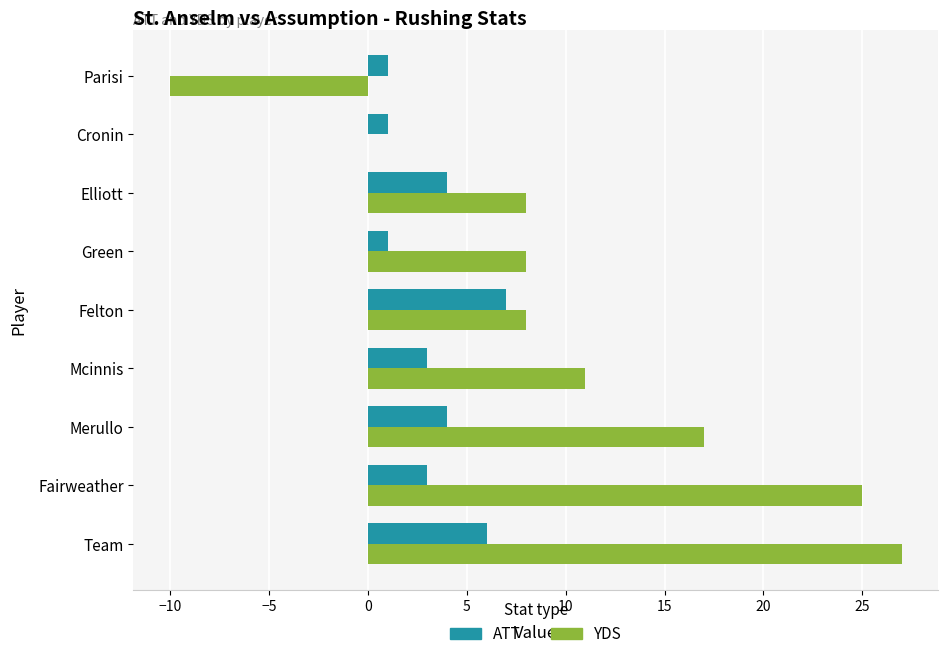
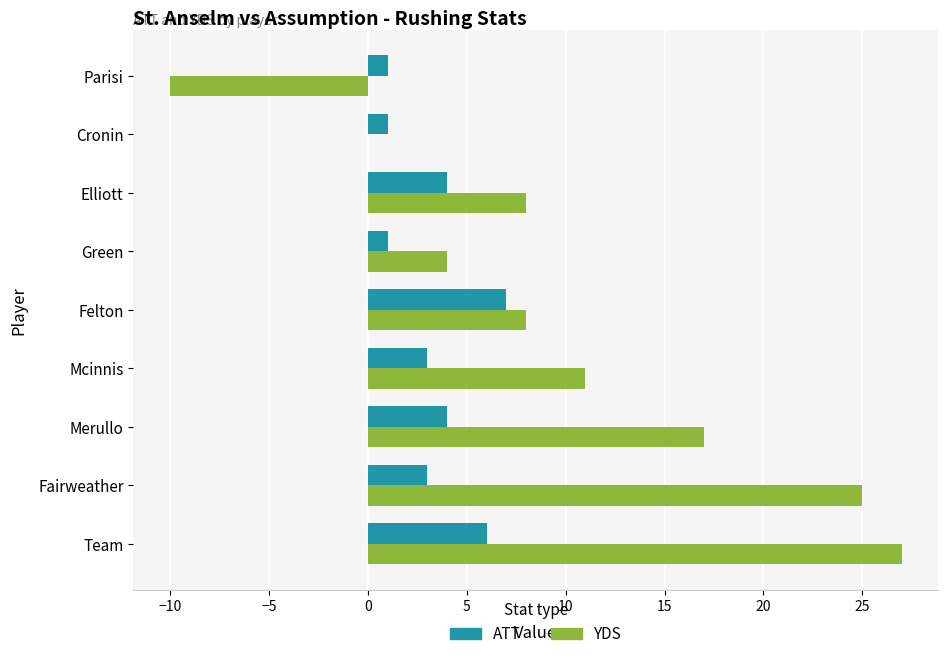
  {
    "ATT": {
      "Parisi": 1,
      "Cronin": 1,
      "Elliott": 4,
      "Green": 1,
      "Felton": 7,
      "Mcinnis": 3,
      "Merullo": 4,
      "Fairweather": 3,
      "Team": 6
    },
    "YDS": {
      "Parisi": -10,
      "Cronin": 0,
      "Elliott": 8,
-     "Green": 8,
+     "Green": 4,
      "Felton": 8,
      "Mcinnis": 11,
      "Merullo": 17,
      "Fairweather": 25,
      "Team": 27
    }
  }
